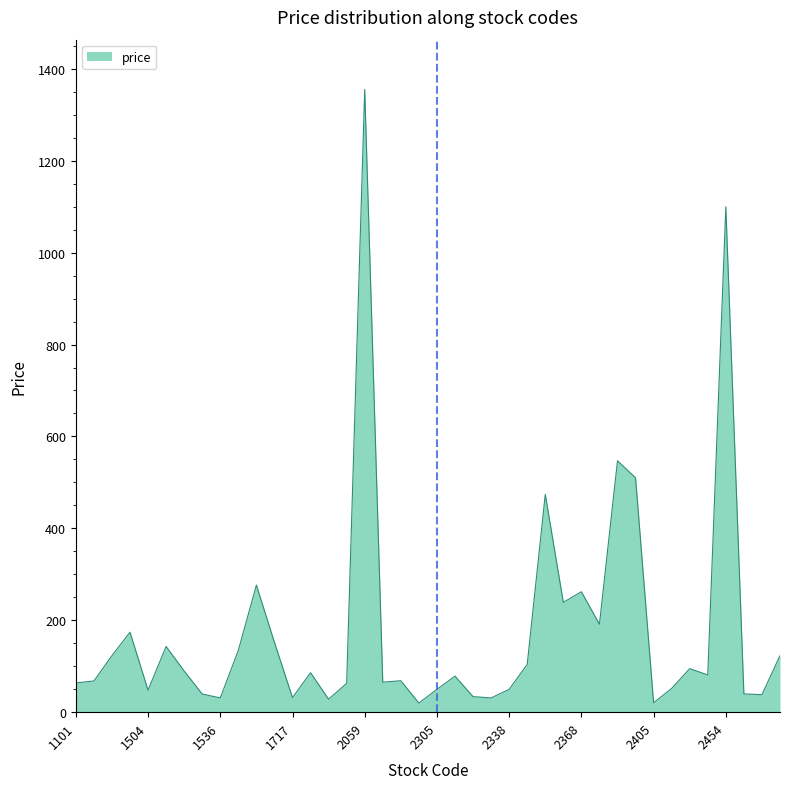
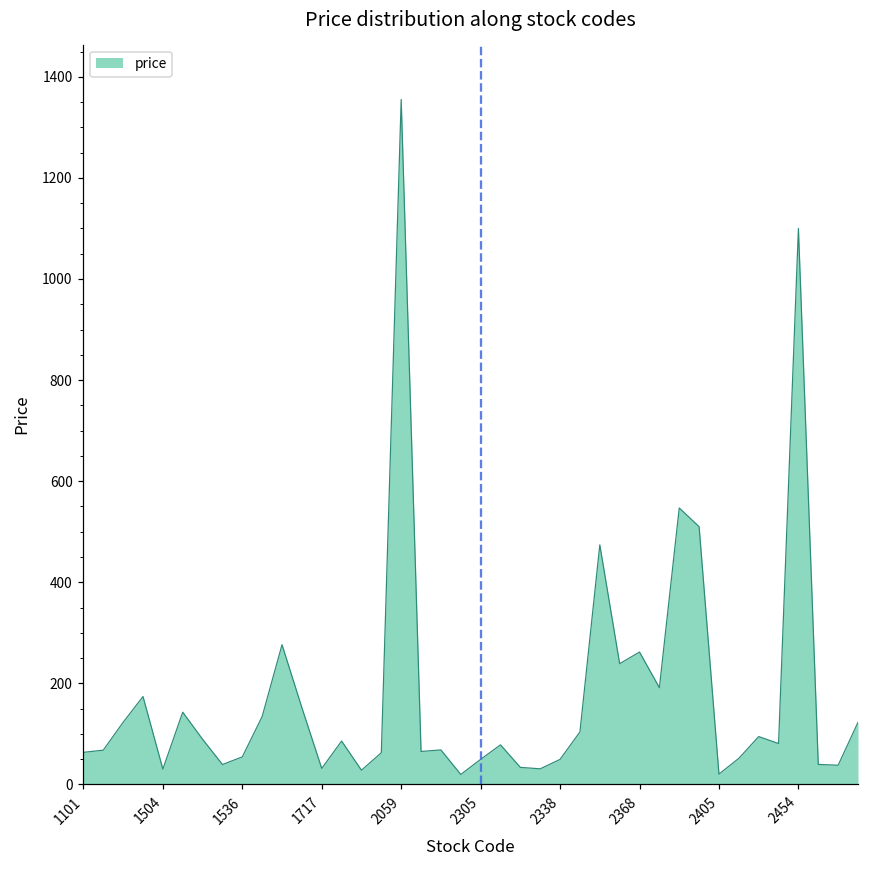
  {
    "1101": 60,
-   "1504": 50,
-   "1536": 30,
+   "1504": 30,
+   "1536": 50,
    "1717": 30,
    "2059": 1360,
    "2305": 50,
    "2338": 50,
    "2368": 260,
    "2405": 20,
    "2454": 1100
  }
